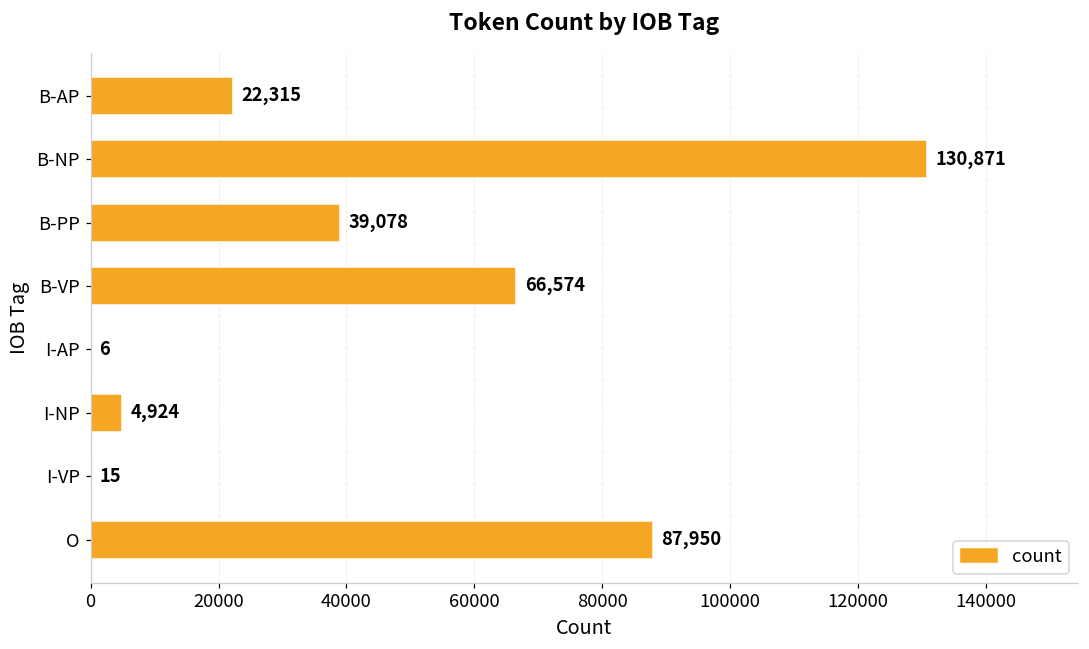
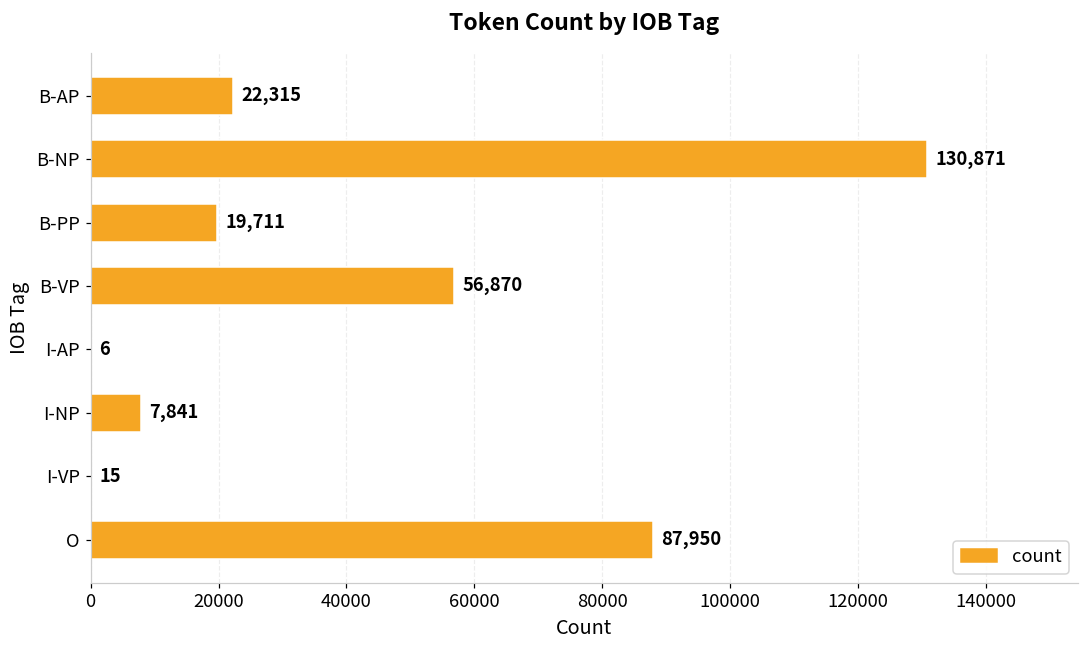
  {
    "B-AP": "22,315",
    "B-NP": "130,871",
-   "B-PP": "39,078",
-   "B-VP": "66,574",
+   "B-PP": "19,711",
+   "B-VP": "56,870",
    "I-AP": "6",
-   "I-NP": "4,924",
+   "I-NP": "7,841",
    "I-VP": "15",
    "O": "87,950"
  }
